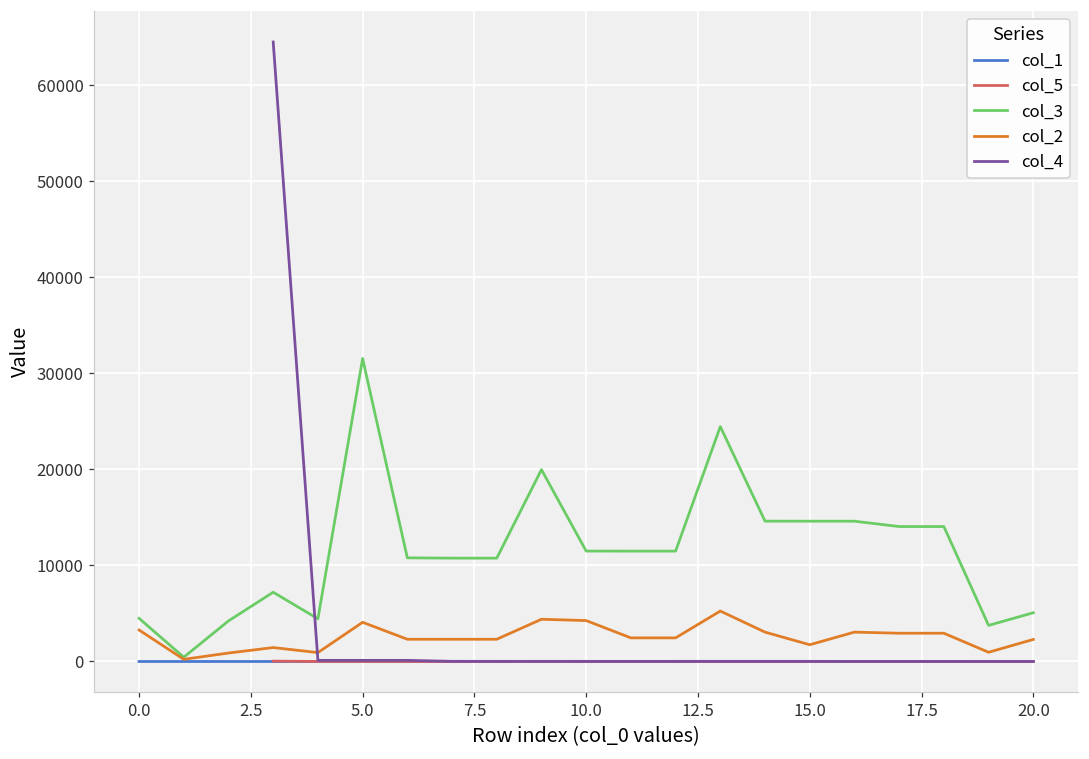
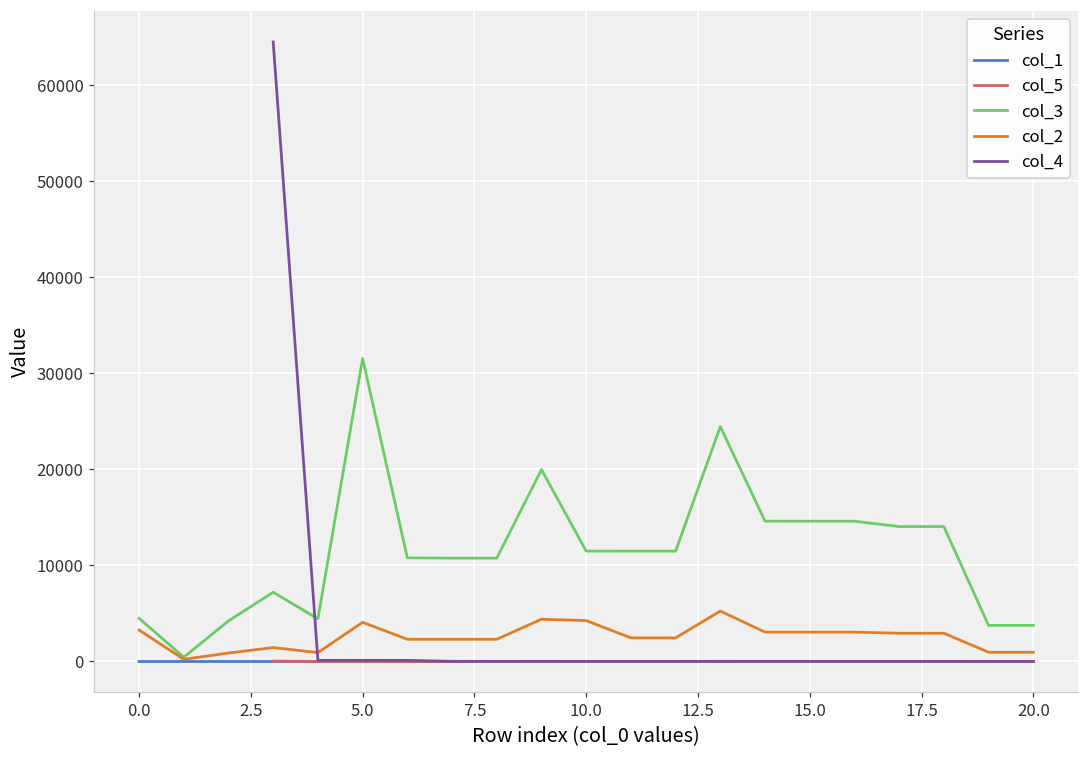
  {
    "col_1": {
      "0.0": 0
    },
    "col_3": {
      "0.0": 4000,
      "5.0": 32000,
      "10.0": 12000,
      "15.0": 15000,
-     "20.0": 5000
+     "20.0": 4000
    },
    "col_2": {
      "0.0": 3000,
      "5.0": 4000,
      "10.0": 4000,
-     "15.0": 2000,
-     "20.0": 2000
+     "15.0": 3000,
+     "20.0": 1000
    }
  }
